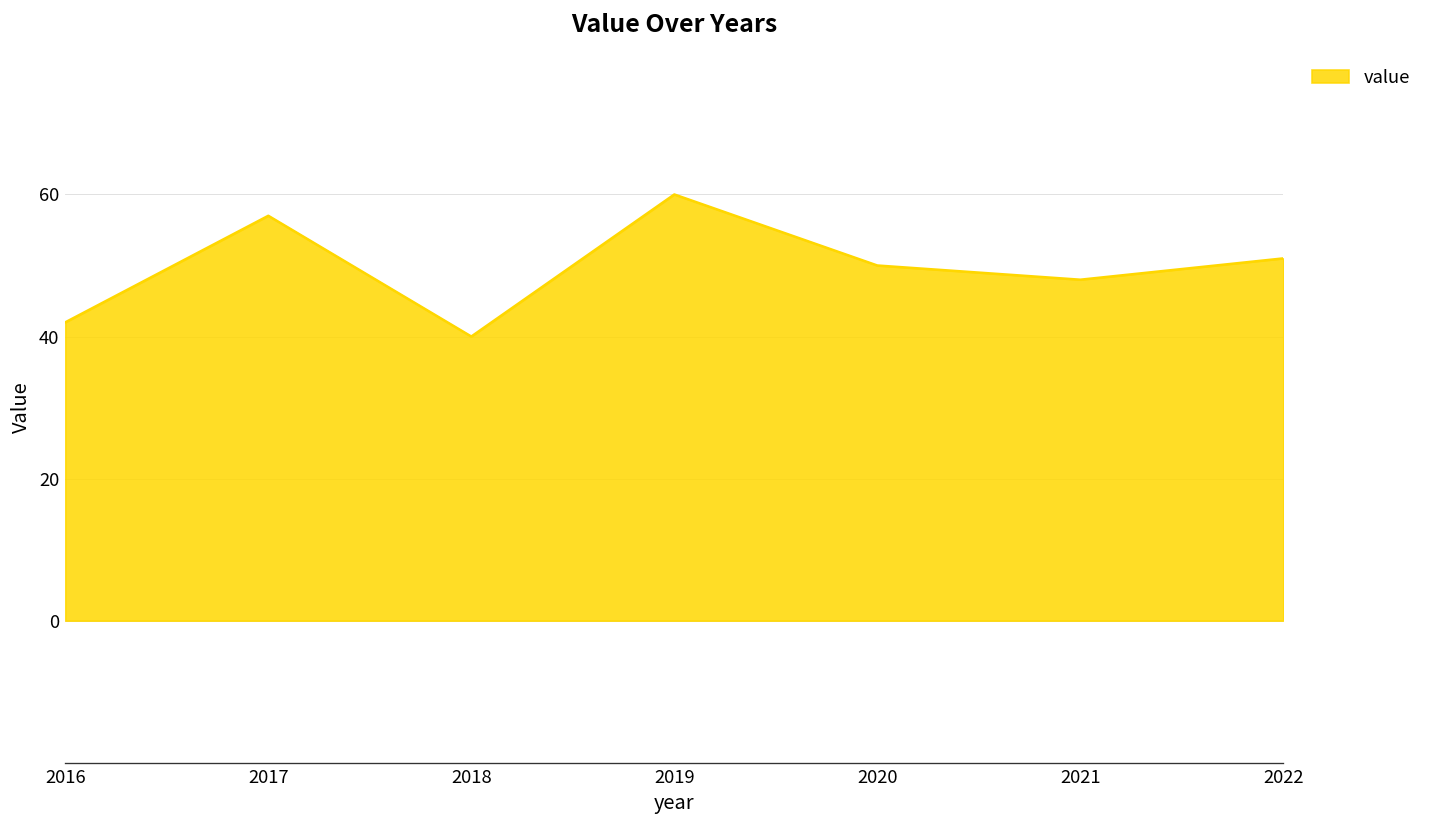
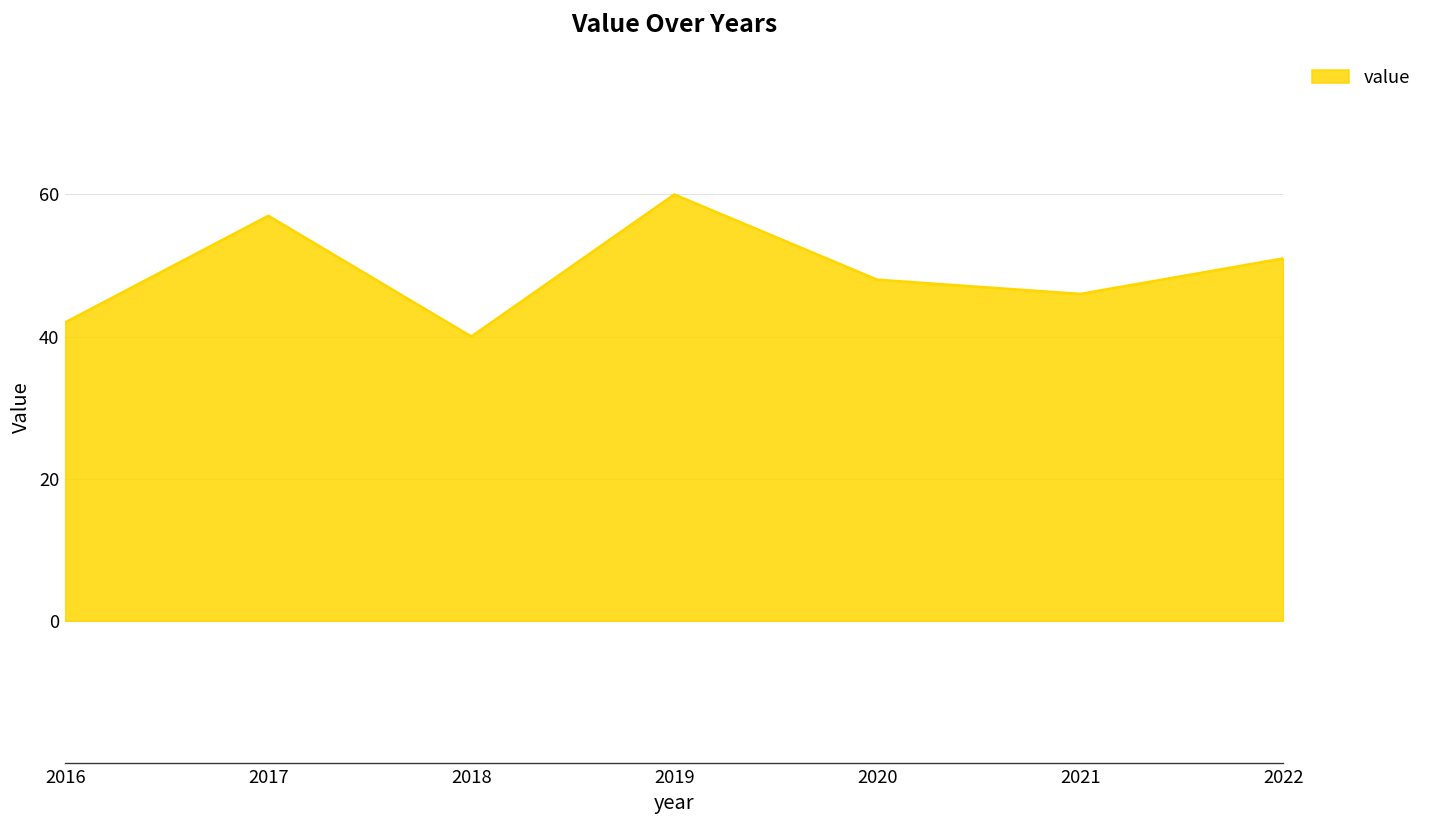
  {
    "2016": 42,
    "2017": 57,
    "2018": 40,
    "2019": 60,
-   "2020": 50,
-   "2021": 48,
+   "2020": 48,
+   "2021": 46,
    "2022": 51
  }
